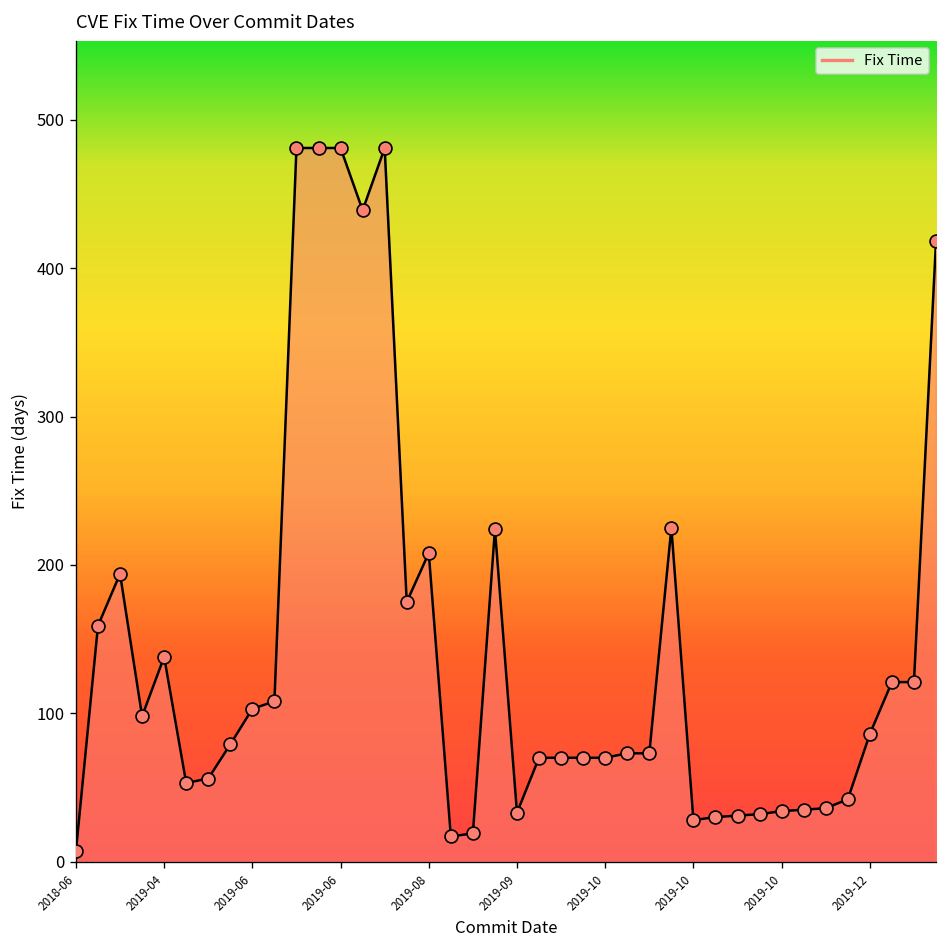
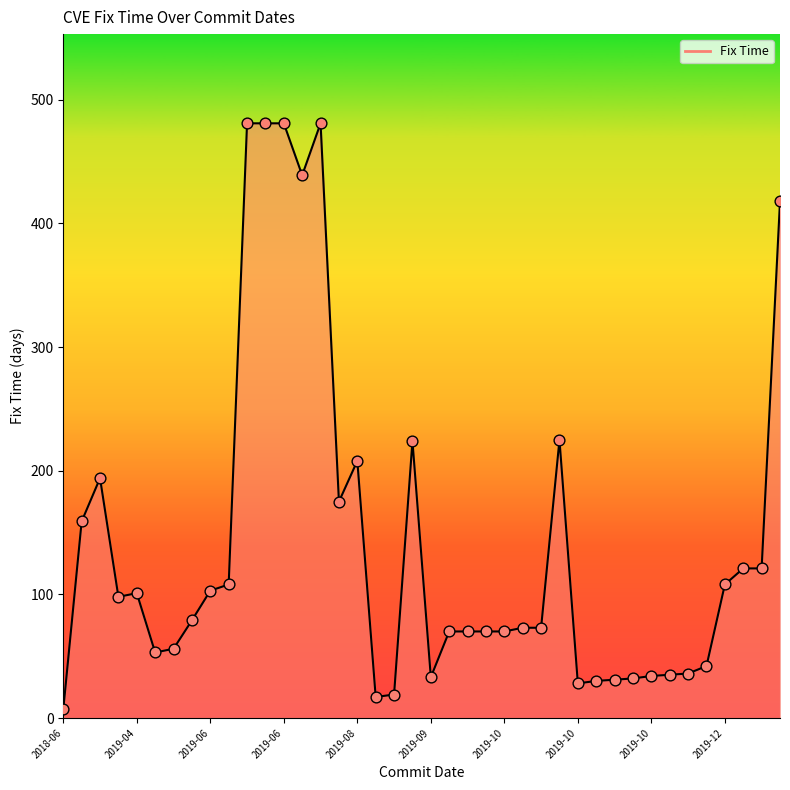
  {
    "2018-06": 7,
-   "2019-04": 138,
+   "2019-04": 101,
    "2019-08": 208,
    "2019-09": 33,
-   "2019-12": 86
+   "2019-12": 108
  }
